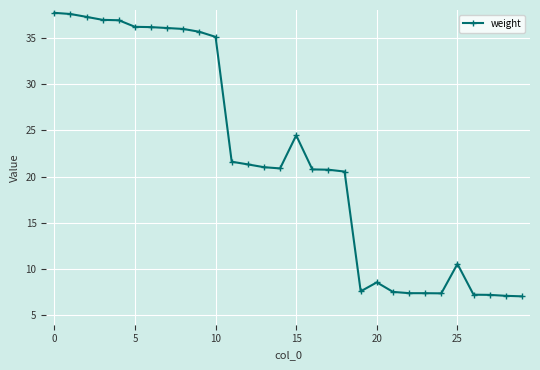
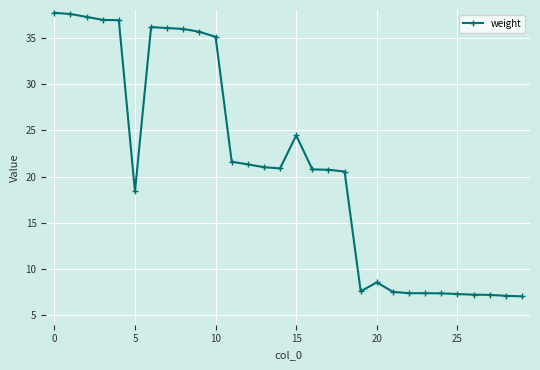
  {
    "0": 38,
-   "5": 36,
+   "5": 18,
    "10": 35,
    "15": 24,
    "20": 9,
-   "25": 11
+   "25": 7
  }
